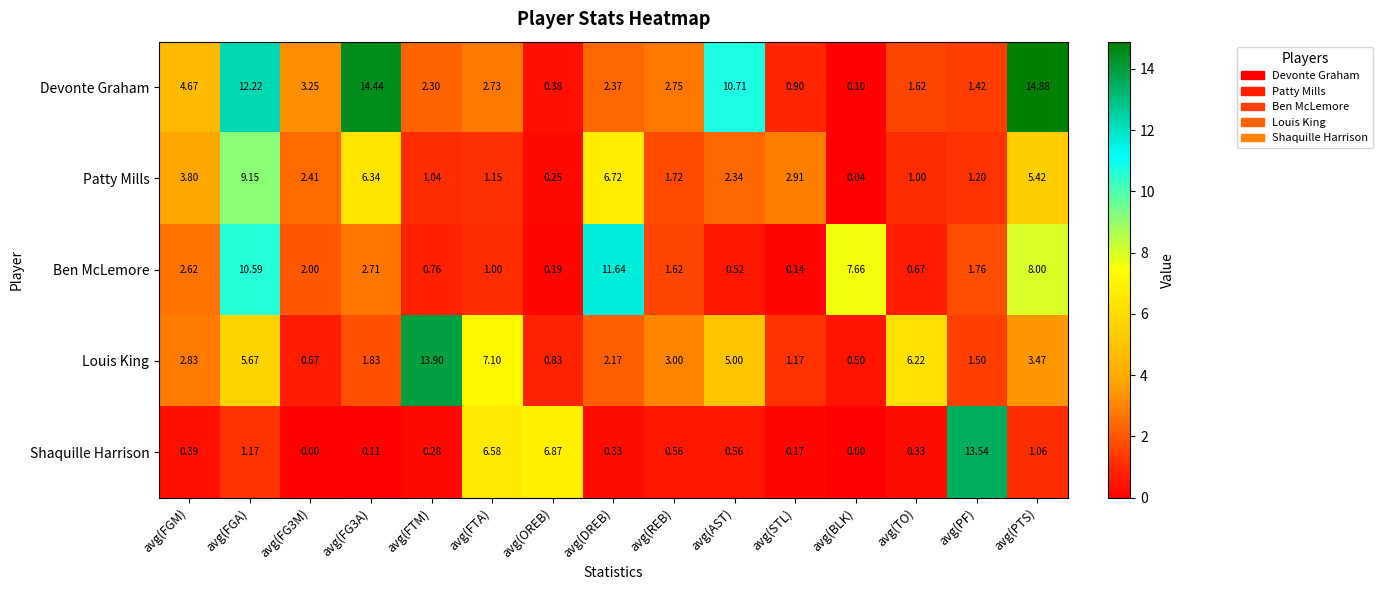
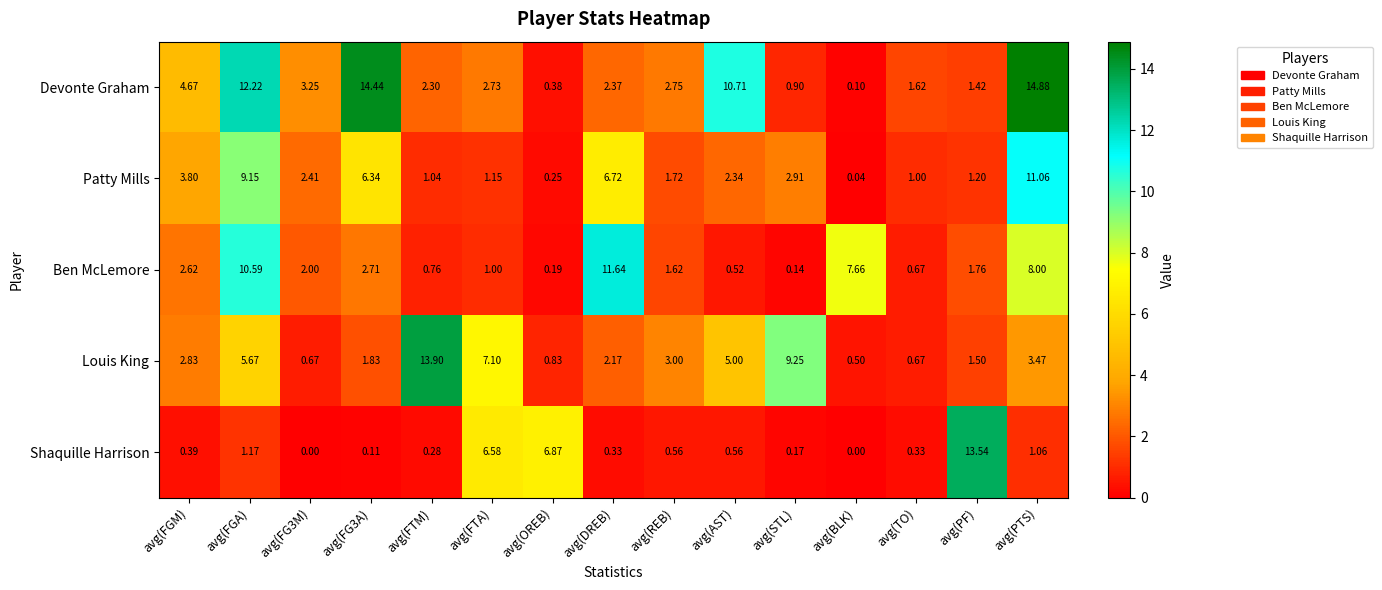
  {
    "Devonte Graham": {
      "avg(FGM)": 4.67,
      "avg(FGA)": 12.22,
      "avg(FG3M)": 3.25,
      "avg(FG3A)": 14.44,
      "avg(FTM)": 2.30,
      "avg(FTA)": 2.73,
      "avg(OREB)": 0.38,
      "avg(DREB)": 2.37,
      "avg(REB)": 2.75,
      "avg(AST)": 10.71,
      "avg(STL)": 0.90,
      "avg(BLK)": 0.10,
      "avg(TO)": 1.62,
      "avg(PF)": 1.42,
      "avg(PTS)": 14.88
    },
    "Patty Mills": {
      "avg(FGM)": 3.80,
      "avg(FGA)": 9.15,
      "avg(FG3M)": 2.41,
      "avg(FG3A)": 6.34,
      "avg(FTM)": 1.04,
      "avg(FTA)": 1.15,
      "avg(OREB)": 0.25,
      "avg(DREB)": 6.72,
      "avg(REB)": 1.72,
      "avg(AST)": 2.34,
      "avg(STL)": 2.91,
      "avg(BLK)": 0.04,
      "avg(TO)": 1.00,
      "avg(PF)": 1.20,
-     "avg(PTS)": 5.42
+     "avg(PTS)": 11.06
    },
    "Ben McLemore": {
      "avg(FGM)": 2.62,
      "avg(FGA)": 10.59,
      "avg(FG3M)": 2.00,
      "avg(FG3A)": 2.71,
      "avg(FTM)": 0.76,
      "avg(FTA)": 1.00,
      "avg(OREB)": 0.19,
      "avg(DREB)": 11.64,
      "avg(REB)": 1.62,
      "avg(AST)": 0.52,
      "avg(STL)": 0.14,
      "avg(BLK)": 7.66,
      "avg(TO)": 0.67,
      "avg(PF)": 1.76,
      "avg(PTS)": 8.00
    },
    "Louis King": {
      "avg(FGM)": 2.83,
      "avg(FGA)": 5.67,
      "avg(FG3M)": 0.67,
      "avg(FG3A)": 1.83,
      "avg(FTM)": 13.90,
      "avg(FTA)": 7.10,
      "avg(OREB)": 0.83,
      "avg(DREB)": 2.17,
      "avg(REB)": 3.00,
      "avg(AST)": 5.00,
-     "avg(STL)": 1.17,
+     "avg(STL)": 9.25,
      "avg(BLK)": 0.50,
-     "avg(TO)": 6.22,
+     "avg(TO)": 0.67,
      "avg(PF)": 1.50,
      "avg(PTS)": 3.47
    },
    "Shaquille Harrison": {
      "avg(FGM)": 0.39,
      "avg(FGA)": 1.17,
      "avg(FG3M)": 0.00,
      "avg(FG3A)": 0.11,
      "avg(FTM)": 0.28,
      "avg(FTA)": 6.58,
      "avg(OREB)": 6.87,
      "avg(DREB)": 0.33,
      "avg(REB)": 0.56,
      "avg(AST)": 0.56,
      "avg(STL)": 0.17,
      "avg(BLK)": 0.00,
      "avg(TO)": 0.33,
      "avg(PF)": 13.54,
      "avg(PTS)": 1.06
    }
  }
